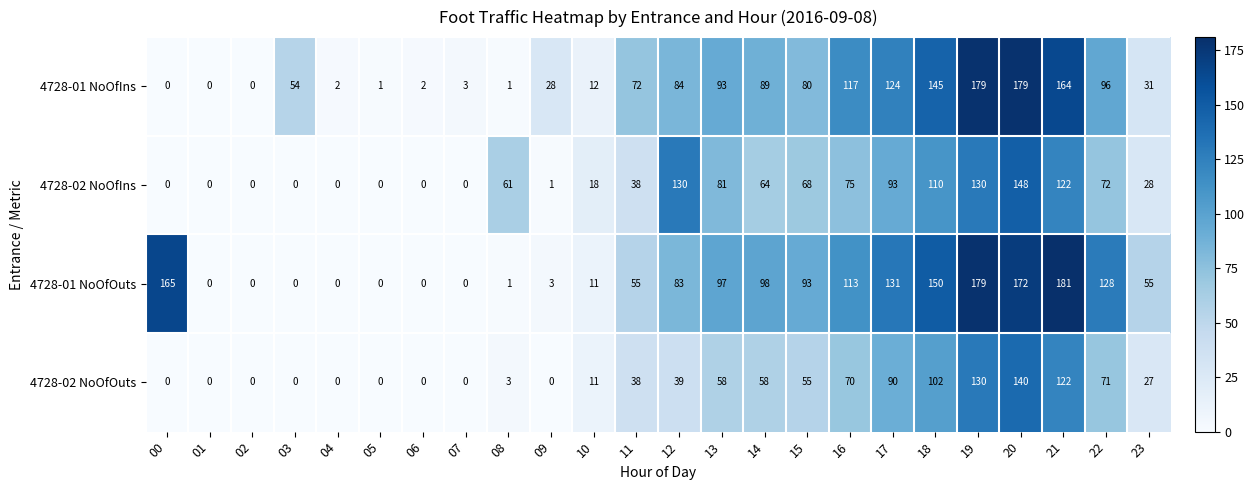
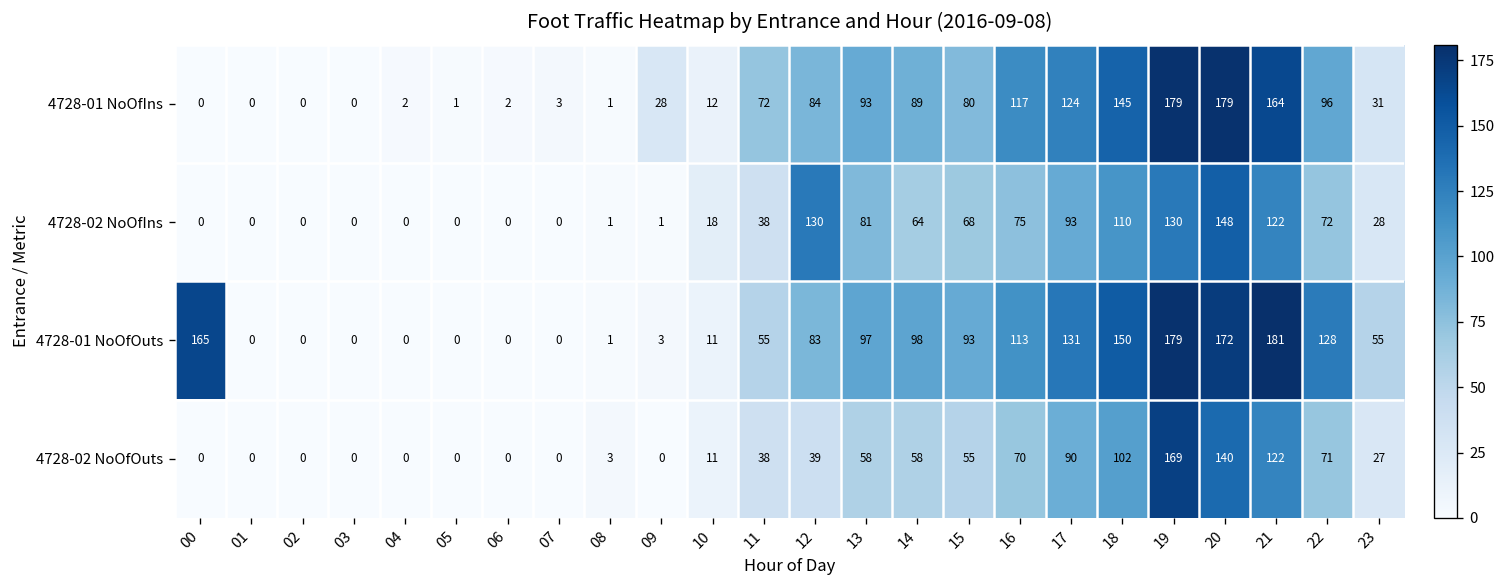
  {
    "4728-01 NoOfIns": {
      "00": 0,
      "01": 0,
      "02": 0,
-     "03": 54,
+     "03": 0,
      "04": 2,
      "05": 1,
      "06": 2,
      "07": 3,
      "08": 1,
      "09": 28,
      "10": 12,
      "11": 72,
      "12": 84,
      "13": 93,
      "14": 89,
      "15": 80,
      "16": 117,
      "17": 124,
      "18": 145,
      "19": 179,
      "20": 179,
      "21": 164,
      "22": 96,
      "23": 31
    },
    "4728-02 NoOfIns": {
      "00": 0,
      "01": 0,
      "02": 0,
      "03": 0,
      "04": 0,
      "05": 0,
      "06": 0,
      "07": 0,
-     "08": 61,
+     "08": 1,
      "09": 1,
      "10": 18,
      "11": 38,
      "12": 130,
      "13": 81,
      "14": 64,
      "15": 68,
      "16": 75,
      "17": 93,
      "18": 110,
      "19": 130,
      "20": 148,
      "21": 122,
      "22": 72,
      "23": 28
    },
    "4728-01 NoOfOuts": {
      "00": 165,
      "01": 0,
      "02": 0,
      "03": 0,
      "04": 0,
      "05": 0,
      "06": 0,
      "07": 0,
      "08": 1,
      "09": 3,
      "10": 11,
      "11": 55,
      "12": 83,
      "13": 97,
      "14": 98,
      "15": 93,
      "16": 113,
      "17": 131,
      "18": 150,
      "19": 179,
      "20": 172,
      "21": 181,
      "22": 128,
      "23": 55
    },
    "4728-02 NoOfOuts": {
      "00": 0,
      "01": 0,
      "02": 0,
      "03": 0,
      "04": 0,
      "05": 0,
      "06": 0,
      "07": 0,
      "08": 3,
      "09": 0,
      "10": 11,
      "11": 38,
      "12": 39,
      "13": 58,
      "14": 58,
      "15": 55,
      "16": 70,
      "17": 90,
      "18": 102,
-     "19": 130,
+     "19": 169,
      "20": 140,
      "21": 122,
      "22": 71,
      "23": 27
    }
  }
